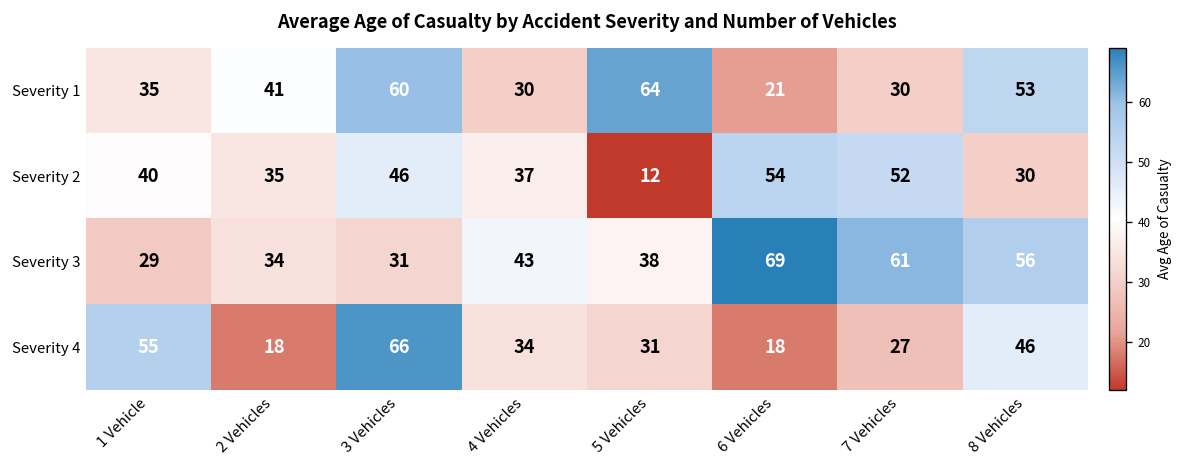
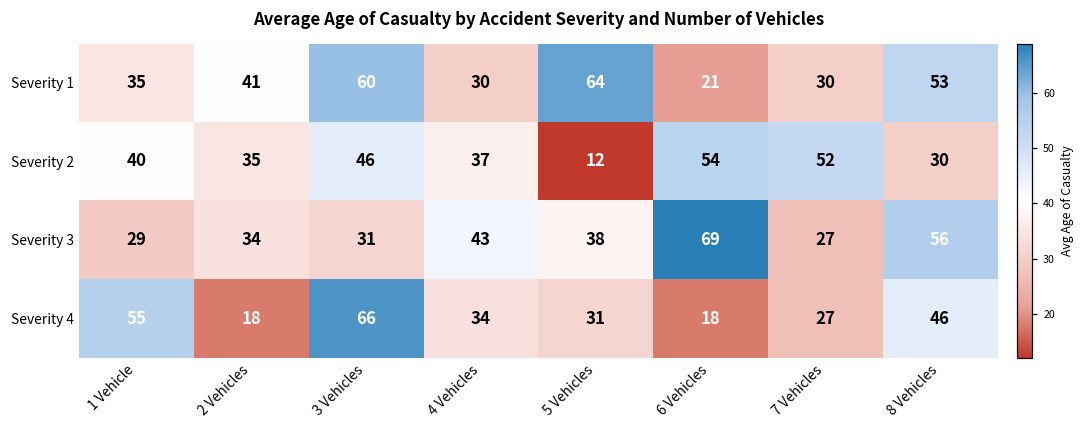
  {
    "Severity 1": {
      "1 Vehicle": 35,
      "2 Vehicles": 41,
      "3 Vehicles": 60,
      "4 Vehicles": 30,
      "5 Vehicles": 64,
      "6 Vehicles": 21,
      "7 Vehicles": 30,
      "8 Vehicles": 53
    },
    "Severity 2": {
      "1 Vehicle": 40,
      "2 Vehicles": 35,
      "3 Vehicles": 46,
      "4 Vehicles": 37,
      "5 Vehicles": 12,
      "6 Vehicles": 54,
      "7 Vehicles": 52,
      "8 Vehicles": 30
    },
    "Severity 3": {
      "1 Vehicle": 29,
      "2 Vehicles": 34,
      "3 Vehicles": 31,
      "4 Vehicles": 43,
      "5 Vehicles": 38,
      "6 Vehicles": 69,
-     "7 Vehicles": 61,
+     "7 Vehicles": 27,
      "8 Vehicles": 56
    },
    "Severity 4": {
      "1 Vehicle": 55,
      "2 Vehicles": 18,
      "3 Vehicles": 66,
      "4 Vehicles": 34,
      "5 Vehicles": 31,
      "6 Vehicles": 18,
      "7 Vehicles": 27,
      "8 Vehicles": 46
    }
  }
